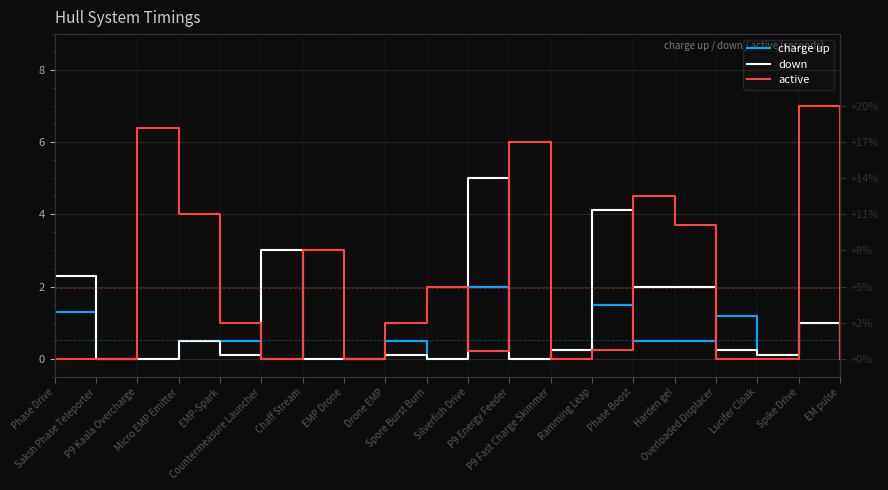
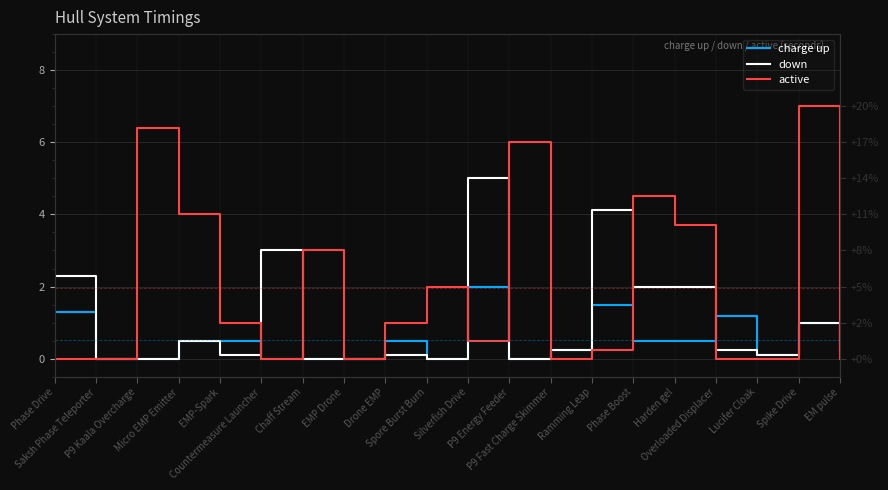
  {
    "charge up": {
      "Phase Drive": 1.3,
      "EMP-Spark": 0.5,
      "Drone EMP": 0.5,
      "Silverfish Drive": 2.0,
      "Ramming Leap": 1.5,
      "Phase Boost": 0.5,
      "Harden gel": 0.5,
      "Overloaded Displacer": 1.2
    },
    "down": {
      "Phase Drive": 2.3,
      "EMP-Spark": 0.1,
      "Countermeasure Launcher": 3.0,
      "Drone EMP": 0.1,
      "Silverfish Drive": 5.0,
      "Ramming Leap": 4.1,
      "Phase Boost": 2.0,
      "Harden gel": 2.0,
      "Overloaded Displacer": 0.3
    },
    "active": {
      "Phase Drive": 0.0,
      "P9 Kaala Overcharge": 6.4,
      "Micro EMP Emitter": 4.0,
      "EMP-Spark": 1.0,
      "Chaff Stream": 3.0,
      "Drone EMP": 1.0,
      "Spore Burst Burn": 2.0,
-     "Silverfish Drive": 0.2,
+     "Silverfish Drive": 0.5,
      "P9 Energy Feeder": 6.0,
      "P9 Fast Charge Skimmer": 0.0,
      "Ramming Leap": 0.3,
      "Phase Boost": 4.5,
      "Harden gel": 3.7,
      "Overloaded Displacer": 0.0,
      "Lucifer Cloak": 0.0,
      "Spike Drive": 7.0,
      "EM pulse": 0.0
    }
  }
